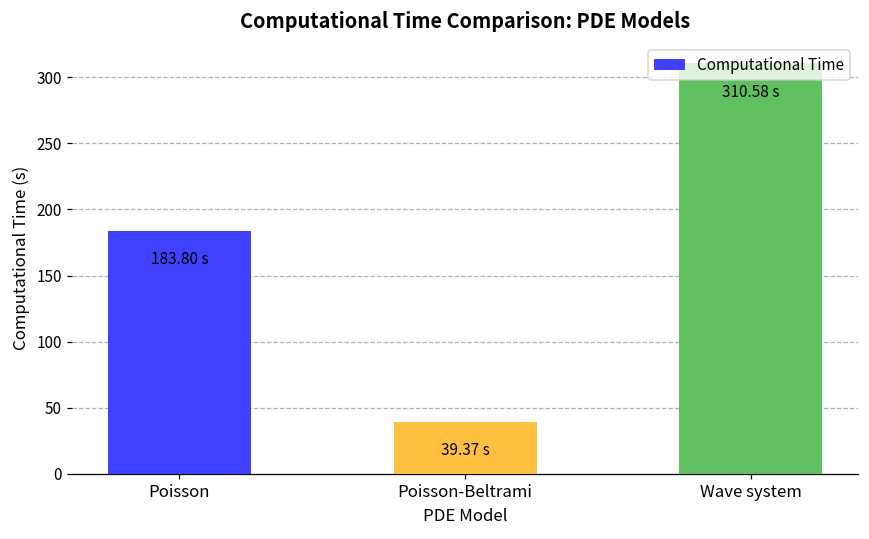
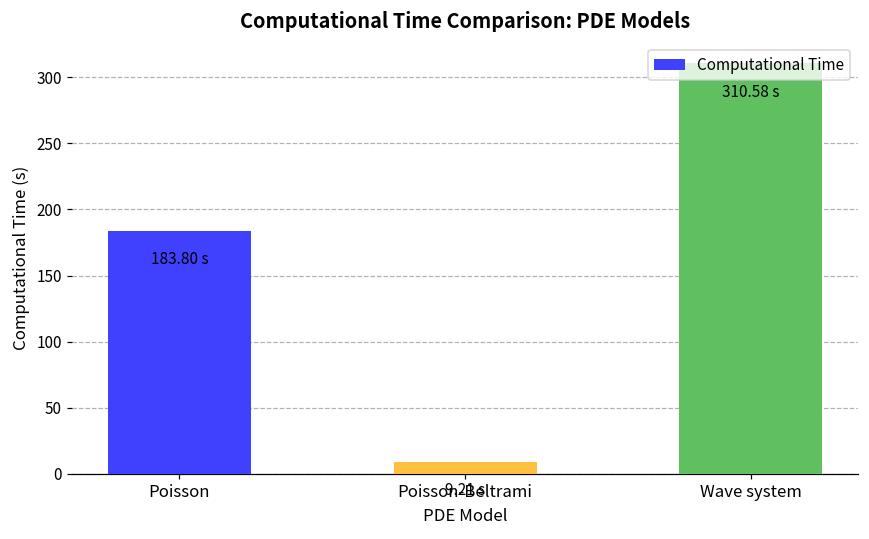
  {
    "Poisson": 183.80,
-   "Poisson-Beltrami": 39.37
+   "Poisson-Beltrami": 9.21
  }
